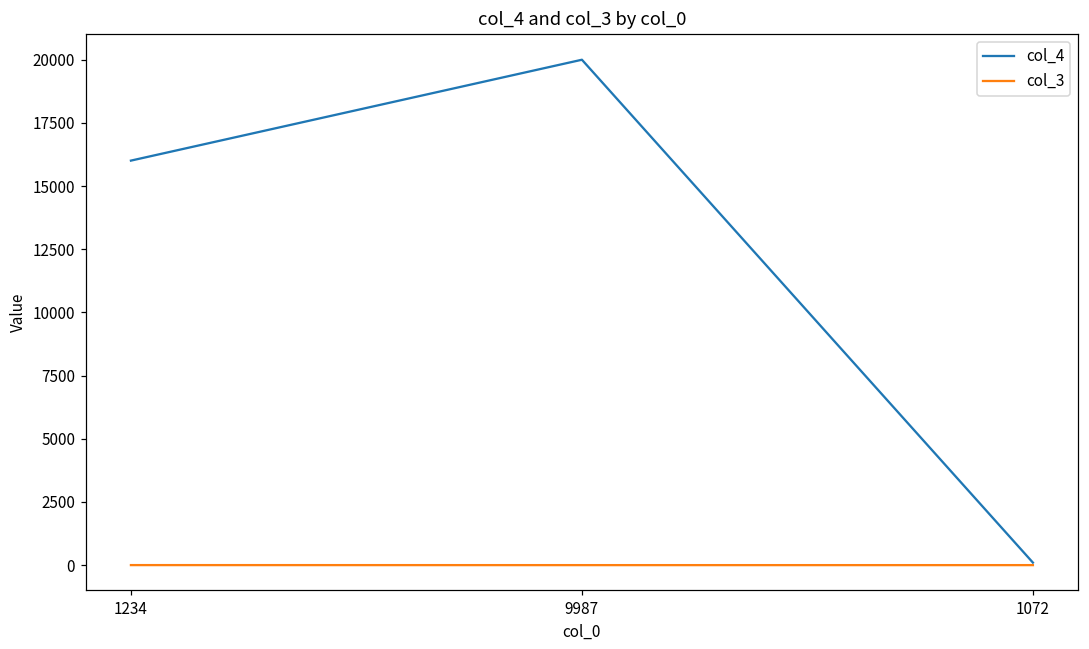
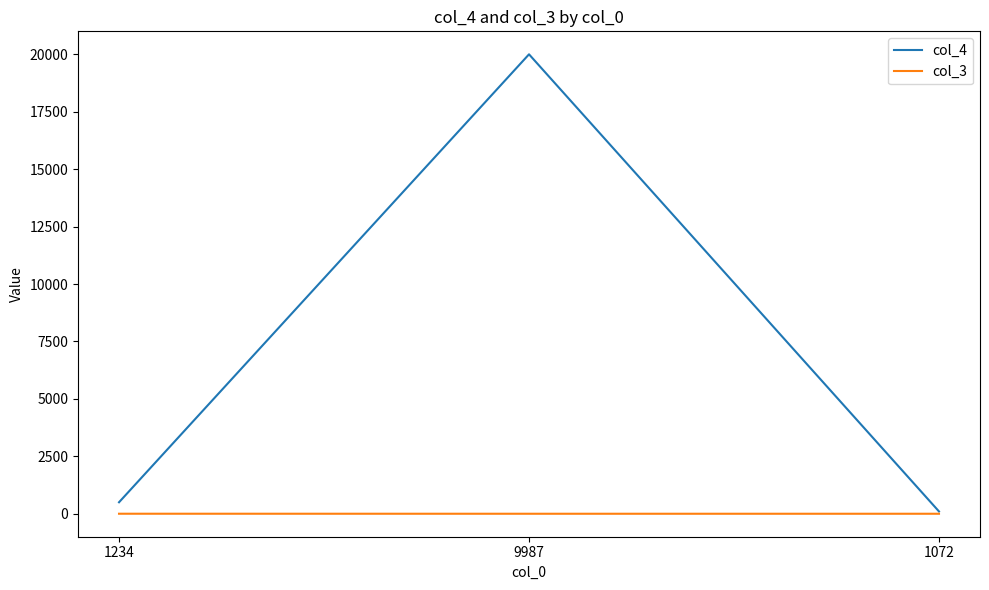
  {
    "col_4": {
-     "1234": 16000,
+     "1234": 500,
      "9987": 20000
    },
    "col_3": {
      "1234": 0,
      "9987": 0
    }
  }
